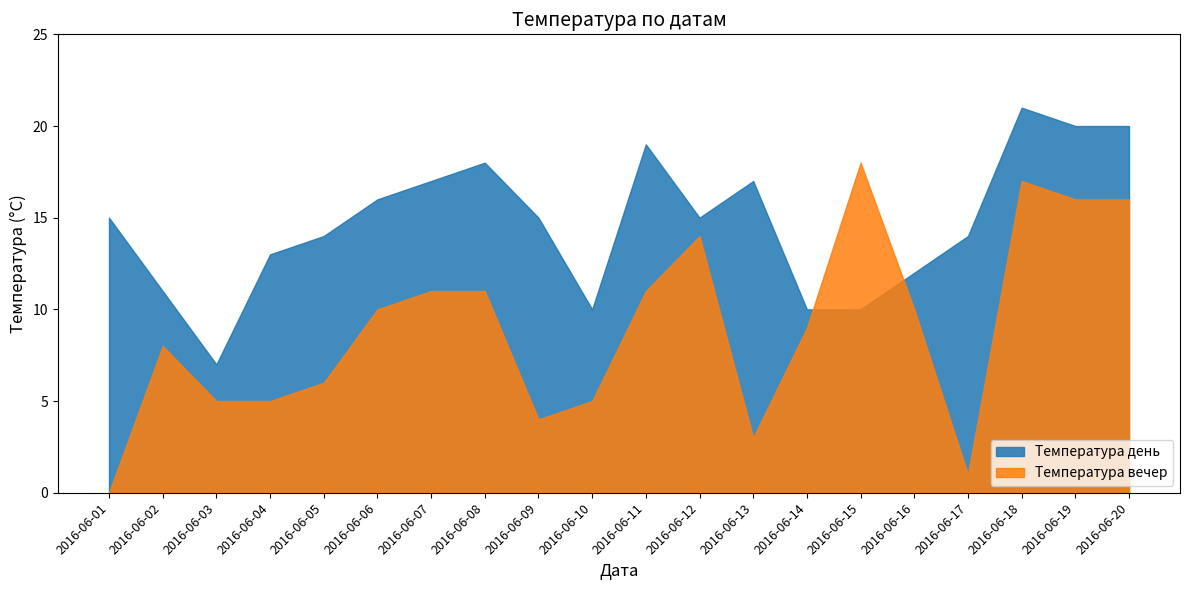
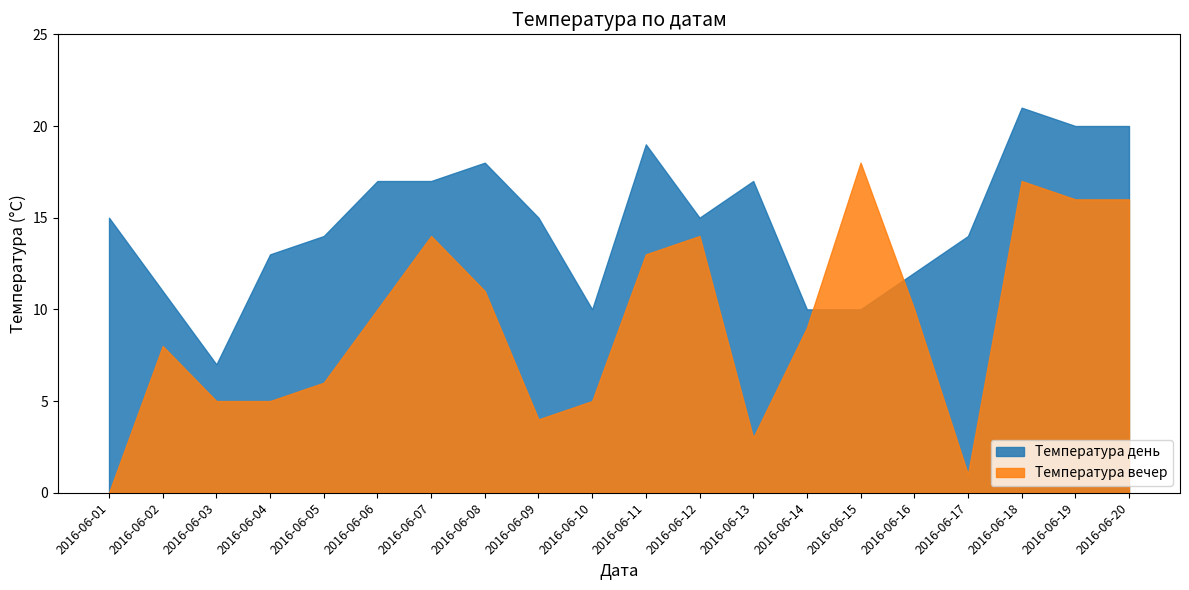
  {
    "Температура день": {
      "2016-06-01": 15,
      "2016-06-02": 11,
      "2016-06-03": 7,
      "2016-06-04": 13,
      "2016-06-05": 14,
-     "2016-06-06": 16,
+     "2016-06-06": 17,
      "2016-06-07": 17,
      "2016-06-08": 18,
      "2016-06-09": 15,
      "2016-06-10": 10,
      "2016-06-11": 19,
      "2016-06-12": 15,
      "2016-06-13": 17,
      "2016-06-14": 10,
      "2016-06-15": 10,
      "2016-06-16": 12,
      "2016-06-17": 14,
      "2016-06-18": 21,
      "2016-06-19": 20,
      "2016-06-20": 20
    },
    "Температура вечер": {
      "2016-06-01": 0,
      "2016-06-02": 8,
      "2016-06-03": 5,
      "2016-06-04": 5,
      "2016-06-05": 6,
      "2016-06-06": 10,
-     "2016-06-07": 11,
+     "2016-06-07": 14,
      "2016-06-08": 11,
      "2016-06-09": 4,
      "2016-06-10": 5,
-     "2016-06-11": 11,
+     "2016-06-11": 13,
      "2016-06-12": 14,
      "2016-06-13": 3,
      "2016-06-14": 9,
      "2016-06-15": 18,
      "2016-06-16": 10,
      "2016-06-17": 1,
      "2016-06-18": 17,
      "2016-06-19": 16,
      "2016-06-20": 16
    }
  }
